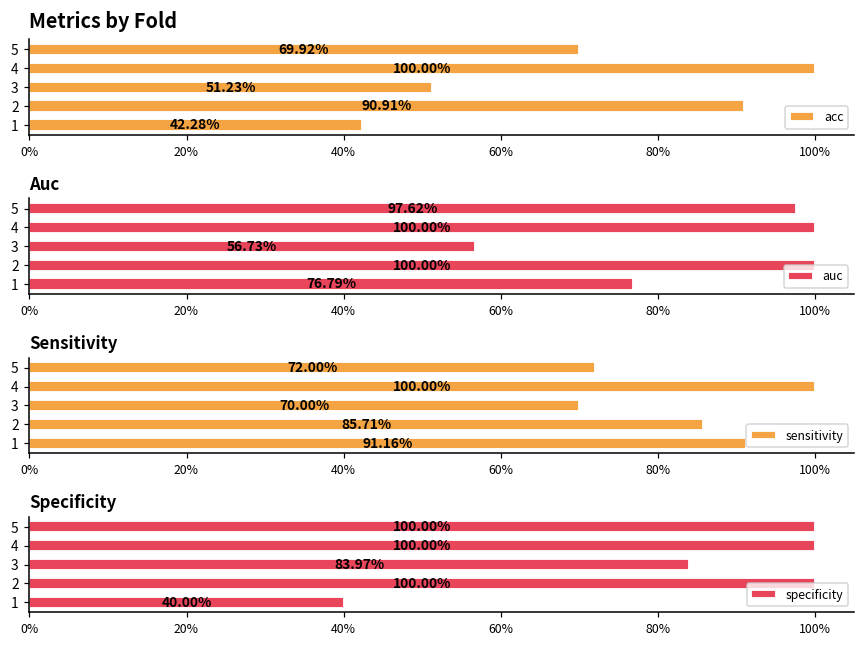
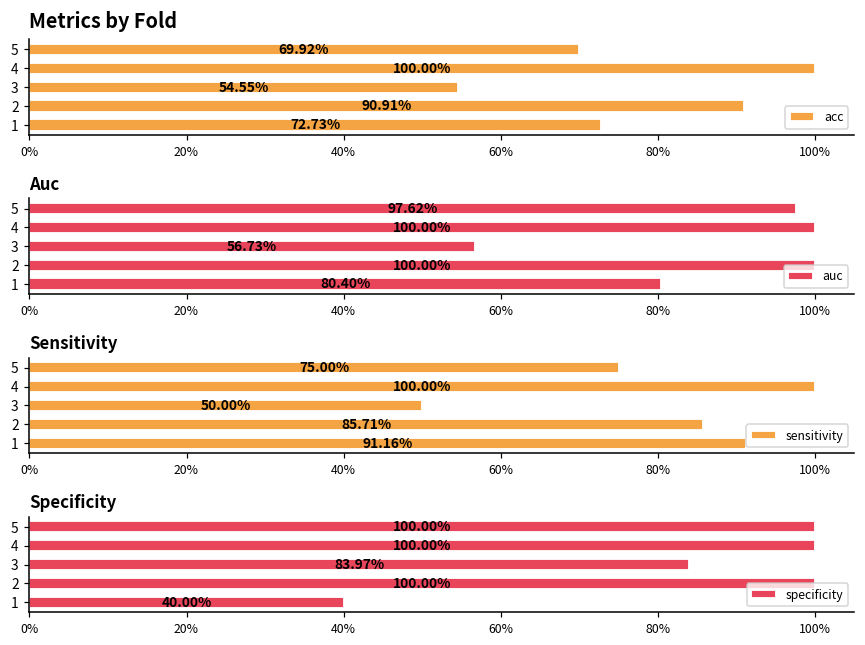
  {
    "Metrics by Fold": {
      "5": "69.92%",
      "4": "100.00%",
-     "3": "51.23%",
+     "3": "54.55%",
      "2": "90.91%",
-     "1": "42.28%"
+     "1": "72.73%"
    },
    "Auc": {
      "5": "97.62%",
      "4": "100.00%",
      "3": "56.73%",
      "2": "100.00%",
-     "1": "76.79%"
+     "1": "80.40%"
    },
    "Sensitivity": {
-     "5": "72.00%",
+     "5": "75.00%",
      "4": "100.00%",
-     "3": "70.00%",
+     "3": "50.00%",
      "2": "85.71%",
      "1": "91.16%"
    },
    "Specificity": {
      "5": "100.00%",
      "4": "100.00%",
      "3": "83.97%",
      "2": "100.00%",
      "1": "40.00%"
    }
  }
